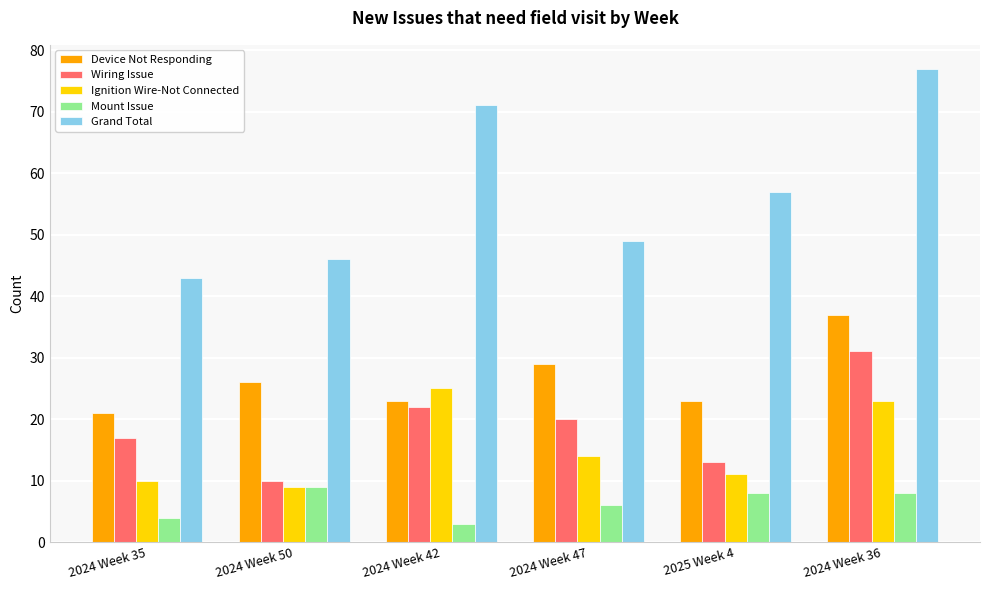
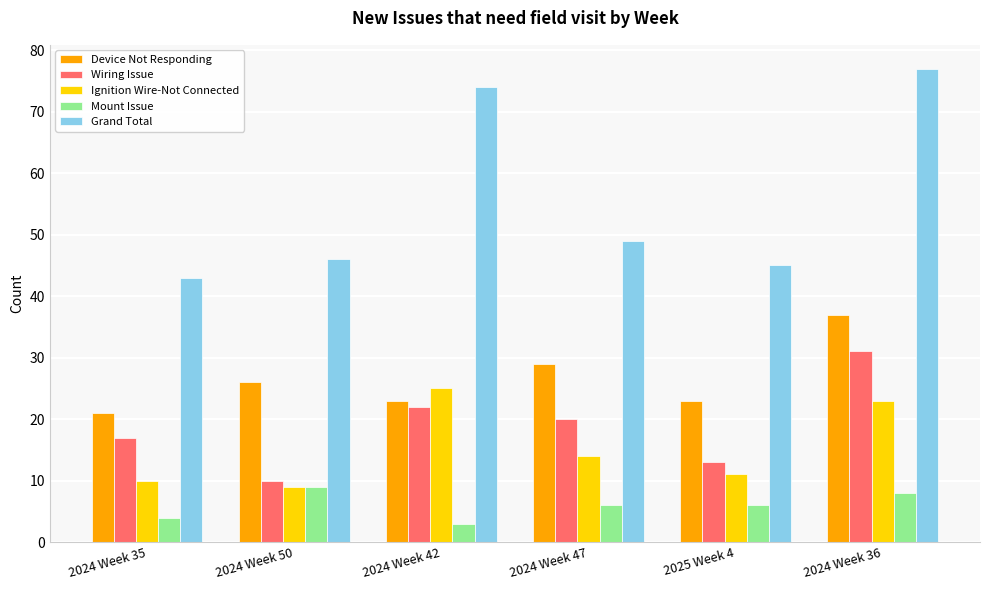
  {
    "Wiring Issue": {
      "2024 Week 35": 17,
      "2024 Week 50": 10,
      "2024 Week 42": 22,
      "2024 Week 47": 20,
      "2025 Week 4": 13,
      "2024 Week 36": 31
    },
    "Mount Issue": {
      "2024 Week 35": 4,
      "2024 Week 50": 9,
      "2024 Week 42": 3,
      "2024 Week 47": 6,
-     "2025 Week 4": 8,
+     "2025 Week 4": 6,
      "2024 Week 36": 8
    },
    "Grand Total": {
      "2024 Week 35": 43,
      "2024 Week 50": 46,
-     "2024 Week 42": 71,
+     "2024 Week 42": 74,
      "2024 Week 47": 49,
-     "2025 Week 4": 57,
+     "2025 Week 4": 45,
      "2024 Week 36": 77
    }
  }
